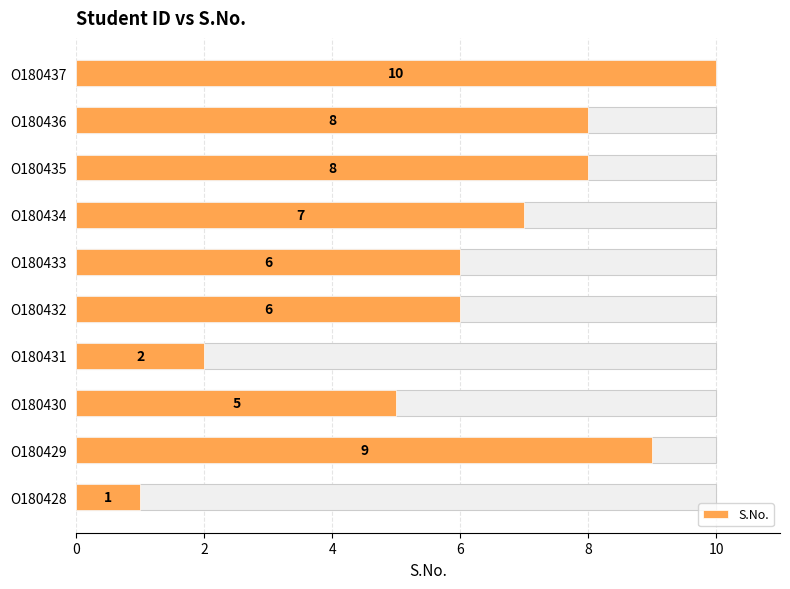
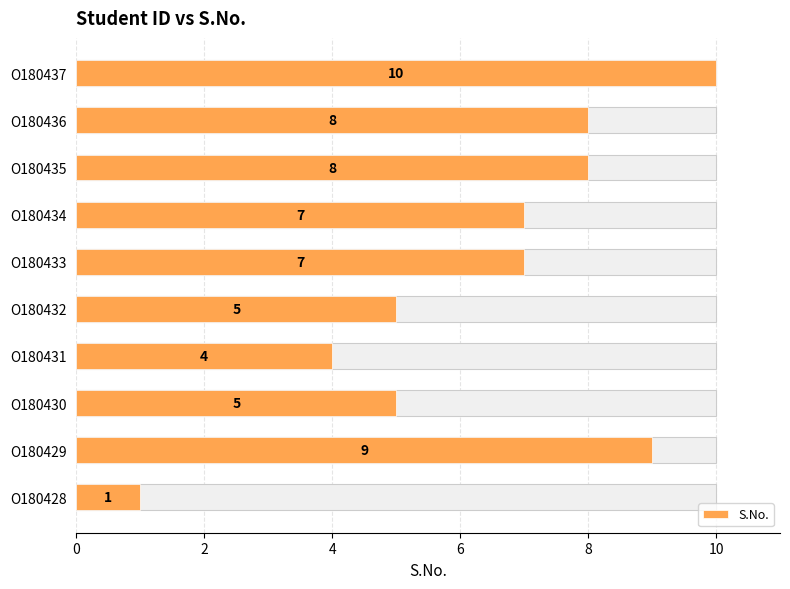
  {
    "S.No.": {
      "O180437": 10,
-     "O180433": 6,
-     "O180432": 6,
-     "O180431": 2
+     "O180433": 7,
+     "O180432": 5,
+     "O180431": 4
    }
  }
